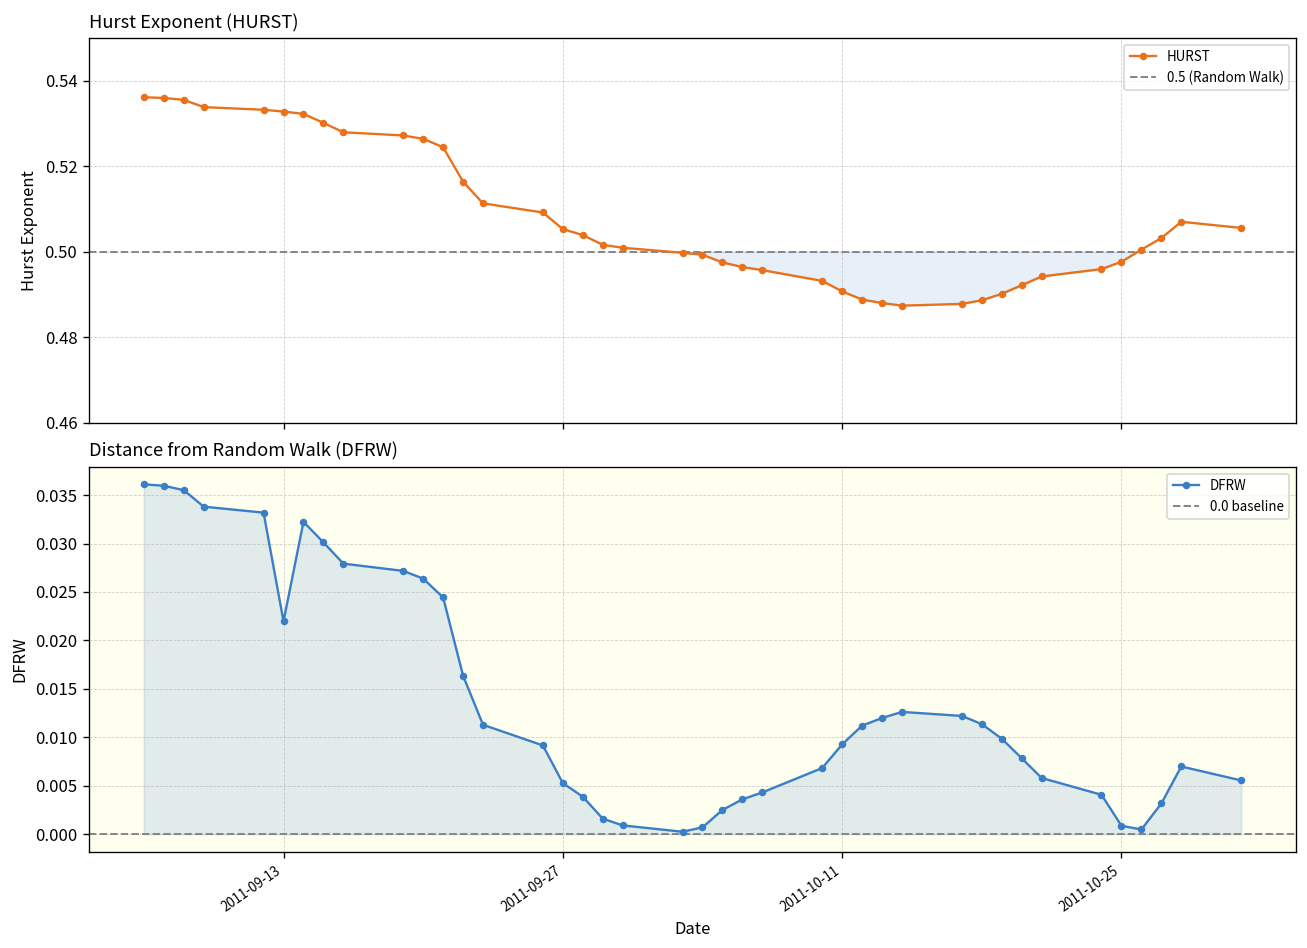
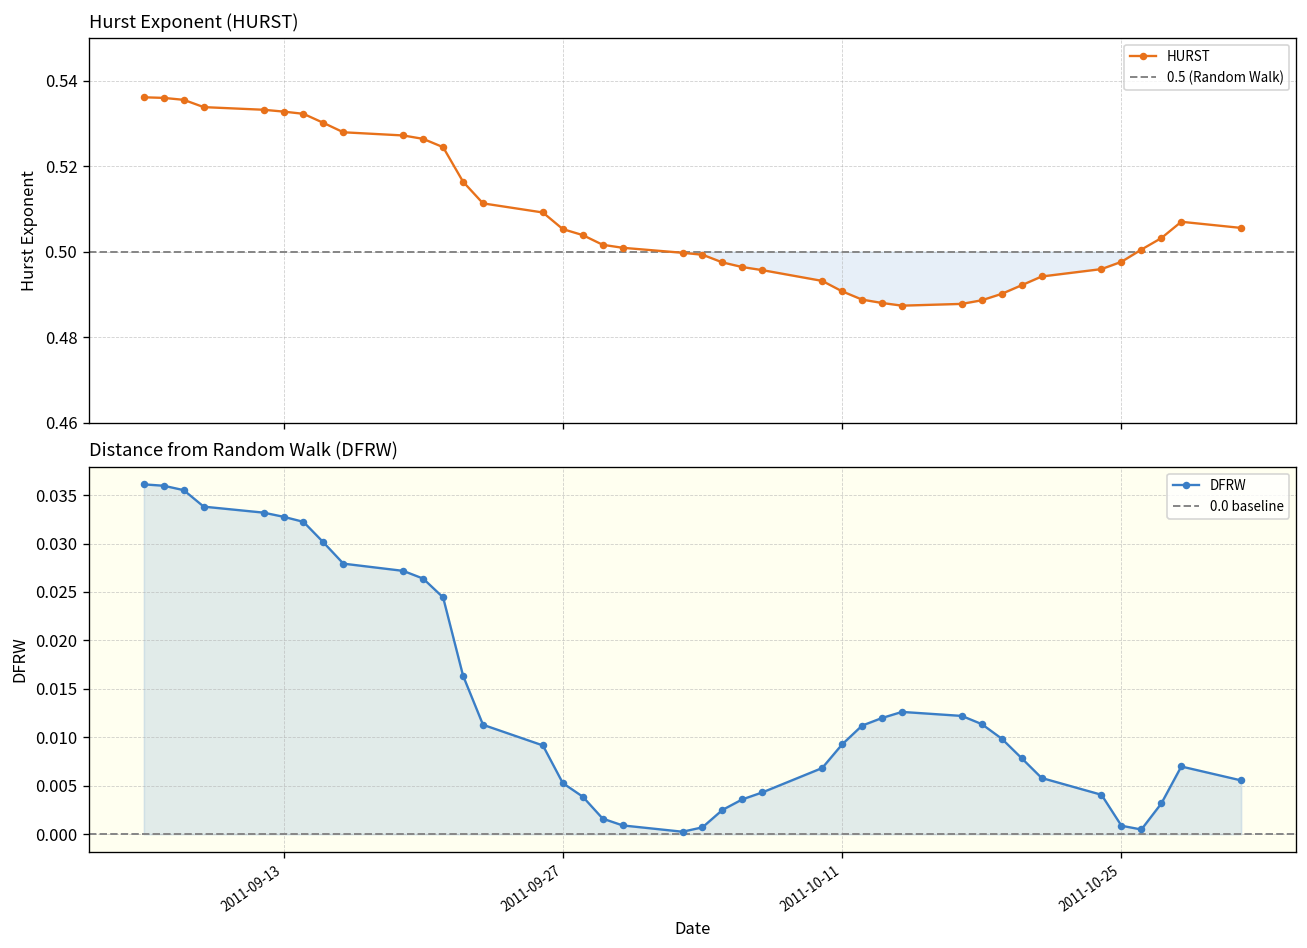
  {
    "Distance from Random Walk (DFRW)": {
-     "2011-09-13": 0.022,
+     "2011-09-13": 0.033,
      "2011-09-27": 0.005,
      "2011-10-11": 0.009,
      "2011-10-25": 0.001
    }
  }
